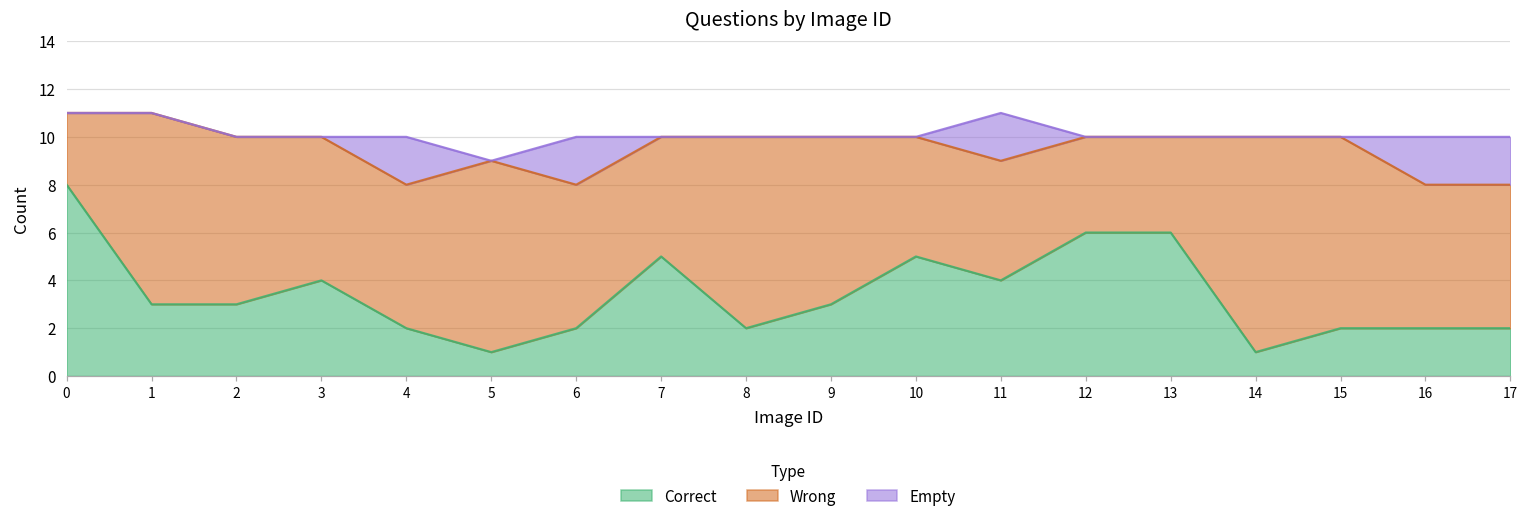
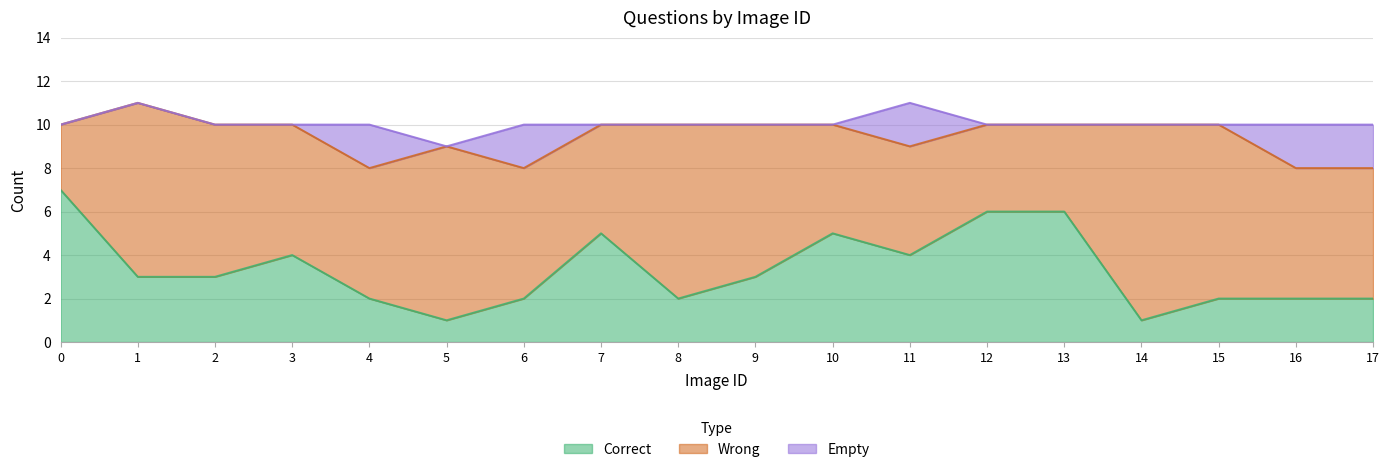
  {
    "Correct": {
-     "0": 8,
+     "0": 7,
      "1": 3,
      "2": 3,
      "3": 4,
      "4": 2,
      "5": 1,
      "6": 2,
      "7": 5,
      "8": 2,
      "9": 3,
      "10": 5,
      "11": 4,
      "12": 6,
      "13": 6,
      "14": 1,
      "15": 2,
      "16": 2,
      "17": 2
    },
    "Wrong": {
      "4": 8,
      "6": 8,
      "11": 9,
      "16": 8,
      "17": 8
    },
    "Empty": {
      "4": 10,
      "6": 10,
      "11": 11,
      "16": 10,
      "17": 10
    }
  }
